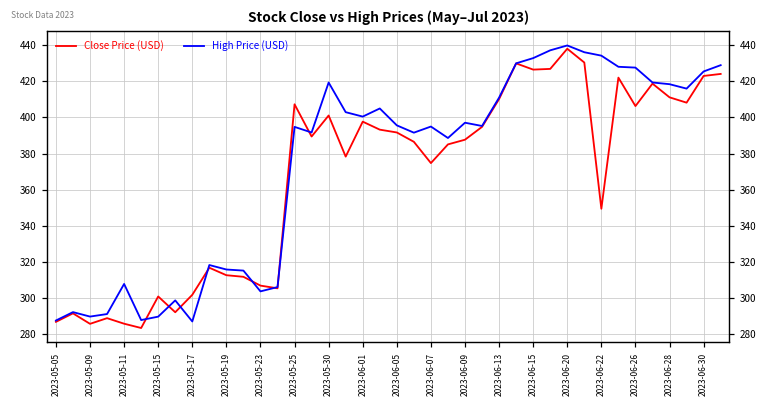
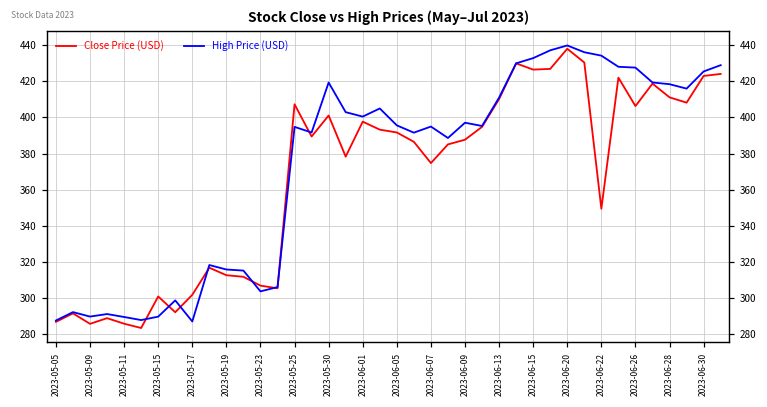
  {
    "Close Price (USD)": {
      "2023-05-09": 286,
      "2023-05-11": 286,
      "2023-05-15": 301,
      "2023-05-17": 302,
      "2023-05-19": 313,
      "2023-05-23": 307,
      "2023-05-25": 407,
      "2023-05-30": 401,
      "2023-06-01": 398,
      "2023-06-05": 392,
      "2023-06-07": 375,
      "2023-06-09": 388,
      "2023-06-15": 427,
      "2023-06-20": 438,
      "2023-06-22": 349,
      "2023-06-26": 406,
      "2023-06-28": 411,
      "2023-06-30": 423
    },
    "High Price (USD)": {
      "2023-05-09": 290,
-     "2023-05-11": 308,
+     "2023-05-11": 290,
      "2023-05-15": 290,
      "2023-05-17": 287,
      "2023-05-19": 316,
      "2023-05-23": 304,
      "2023-05-25": 395,
      "2023-05-30": 419,
      "2023-06-01": 401,
      "2023-06-05": 396,
      "2023-06-07": 395,
      "2023-06-09": 397,
      "2023-06-15": 433,
      "2023-06-20": 440,
      "2023-06-22": 434,
      "2023-06-26": 428,
      "2023-06-28": 418,
      "2023-06-30": 426
    }
  }
